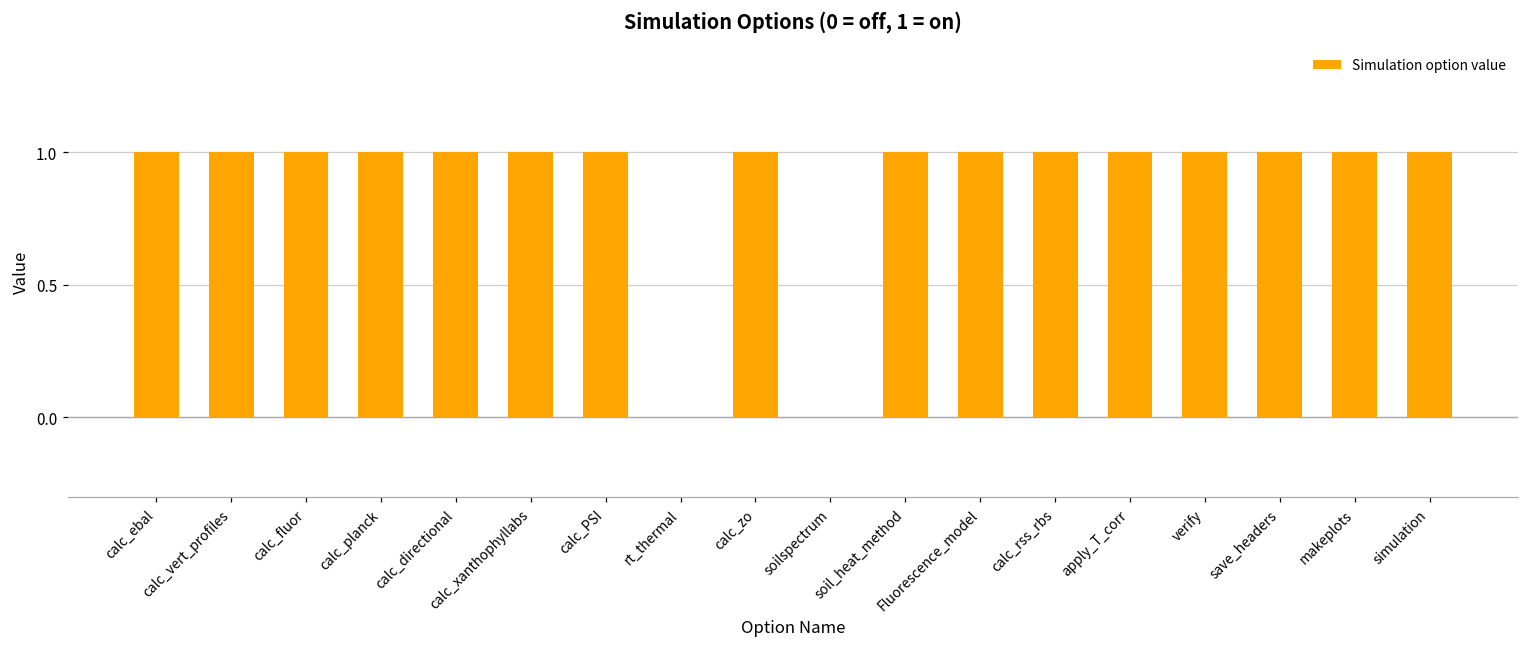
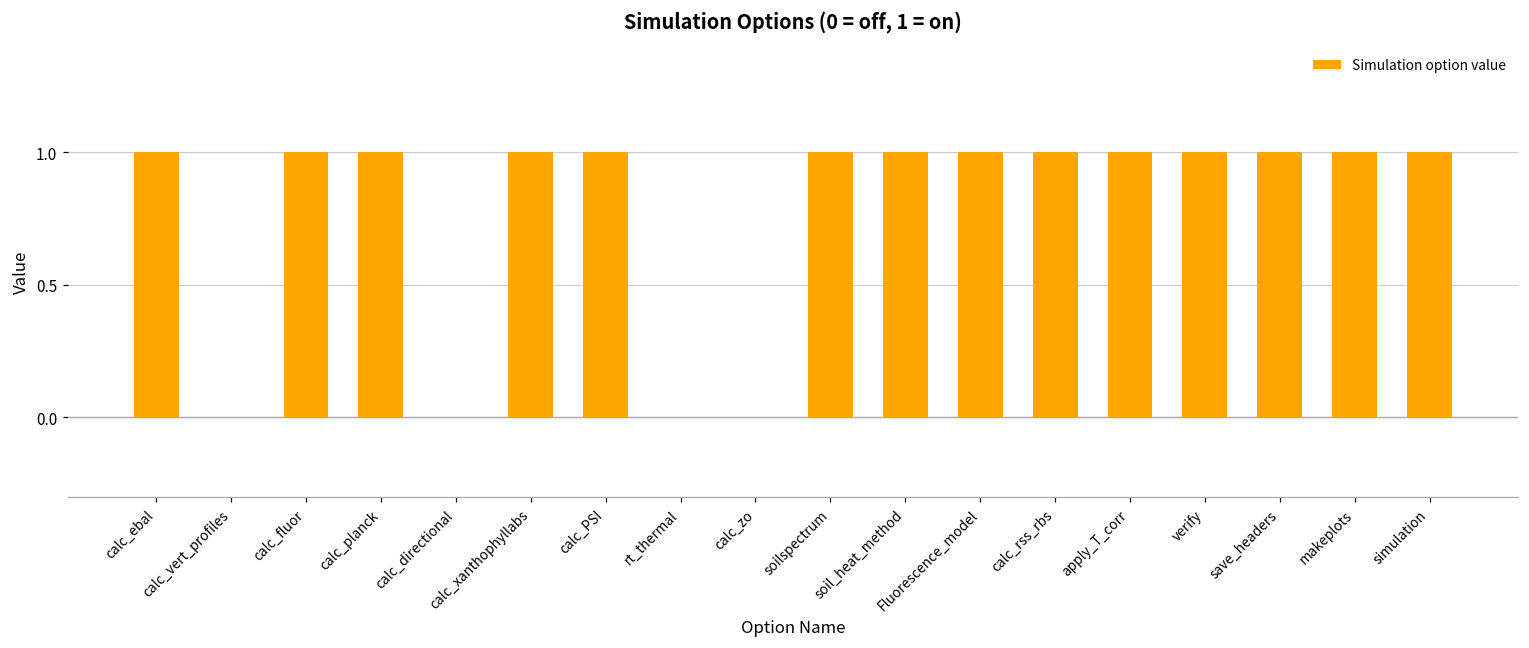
  {
    "calc_ebal": 1,
-   "calc_vert_profiles": 1,
+   "calc_vert_profiles": 0,
    "calc_fluor": 1,
    "calc_planck": 1,
-   "calc_directional": 1,
+   "calc_directional": 0,
    "calc_xanthophyllabs": 1,
    "calc_PSI": 1,
    "rt_thermal": 0,
-   "calc_zo": 1,
-   "soilspectrum": 0,
+   "calc_zo": 0,
+   "soilspectrum": 1,
    "soil_heat_method": 1,
    "Fluorescence_model": 1,
    "calc_rss_rbs": 1,
    "apply_T_corr": 1,
    "verify": 1,
    "save_headers": 1,
    "makeplots": 1,
    "simulation": 1
  }
